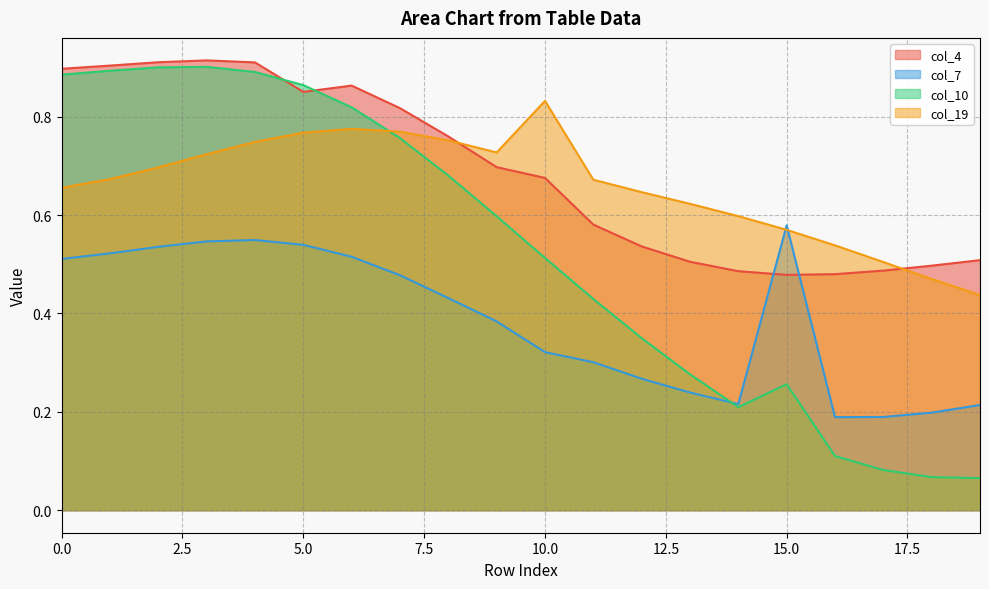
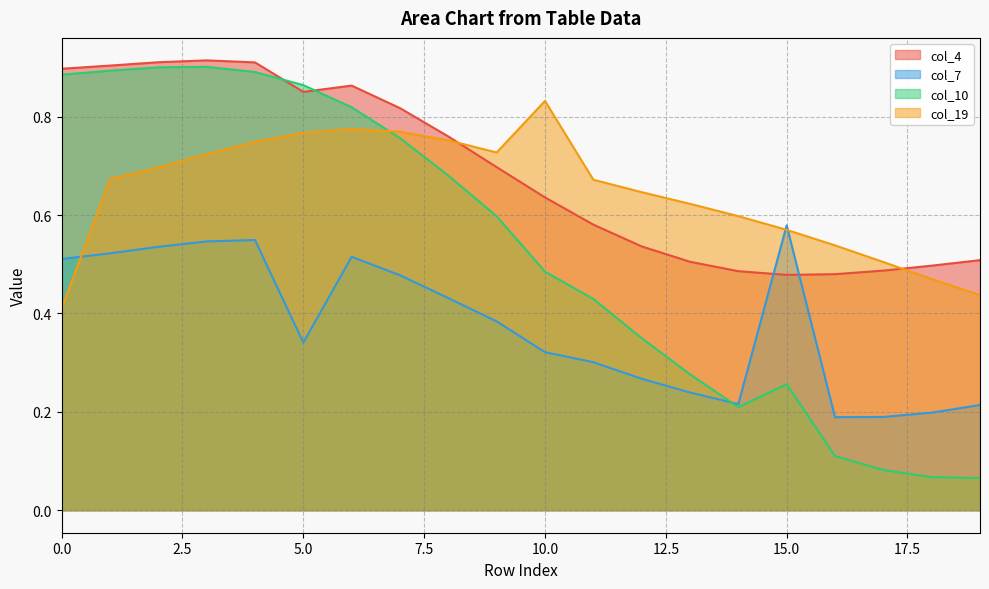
  {
    "col_4": {
      "0.0": 0.90,
      "5.0": 0.85,
-     "10.0": 0.68,
+     "10.0": 0.64,
      "15.0": 0.48
    },
    "col_7": {
      "0.0": 0.51,
-     "5.0": 0.54,
+     "5.0": 0.34,
      "10.0": 0.32,
      "15.0": 0.58
    },
    "col_10": {
      "0.0": 0.89,
      "5.0": 0.86,
-     "10.0": 0.51,
+     "10.0": 0.48,
      "15.0": 0.26
    },
    "col_19": {
-     "0.0": 0.66,
+     "0.0": 0.41,
      "5.0": 0.77,
      "10.0": 0.83,
      "15.0": 0.57
    }
  }
